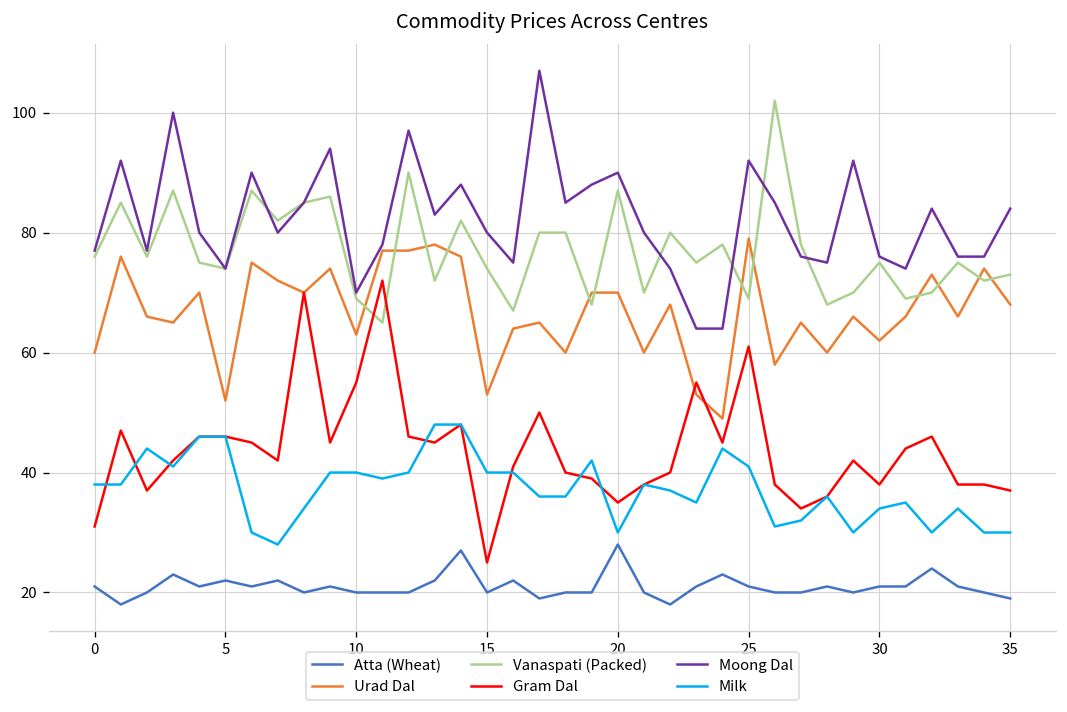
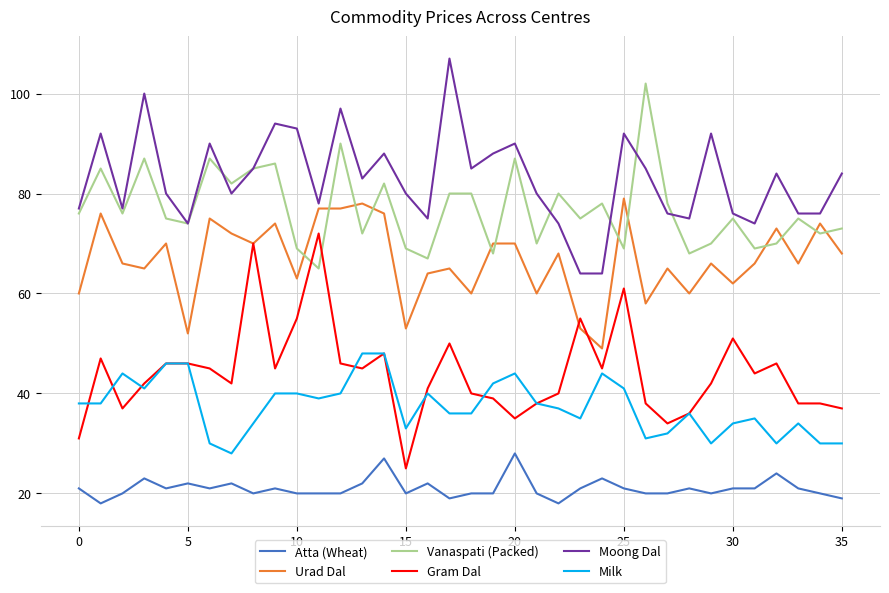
  {
    "Atta (Wheat)": {
      "0": 21,
      "5": 22,
      "10": 20,
      "15": 20,
      "20": 28,
      "25": 21,
      "30": 21,
      "35": 19
    },
    "Urad Dal": {
      "0": 60,
      "5": 52,
      "10": 63,
      "15": 53,
      "20": 70,
      "25": 79,
      "30": 62,
      "35": 68
    },
    "Vanaspati (Packed)": {
      "0": 76,
      "10": 69,
-     "15": 74,
+     "15": 69,
      "20": 87,
      "25": 69,
      "30": 75,
      "35": 73
    },
    "Gram Dal": {
      "0": 31,
      "10": 55,
      "15": 25,
      "20": 35,
      "25": 61,
-     "30": 38,
+     "30": 51,
      "35": 37
    },
    "Moong Dal": {
      "0": 77,
-     "10": 70,
+     "10": 93,
      "15": 80,
      "20": 90,
      "25": 92,
      "30": 76,
      "35": 84
    },
    "Milk": {
      "0": 38,
      "10": 40,
-     "15": 40,
-     "20": 30,
+     "15": 33,
+     "20": 44,
      "25": 41,
      "30": 34,
      "35": 30
    }
  }
